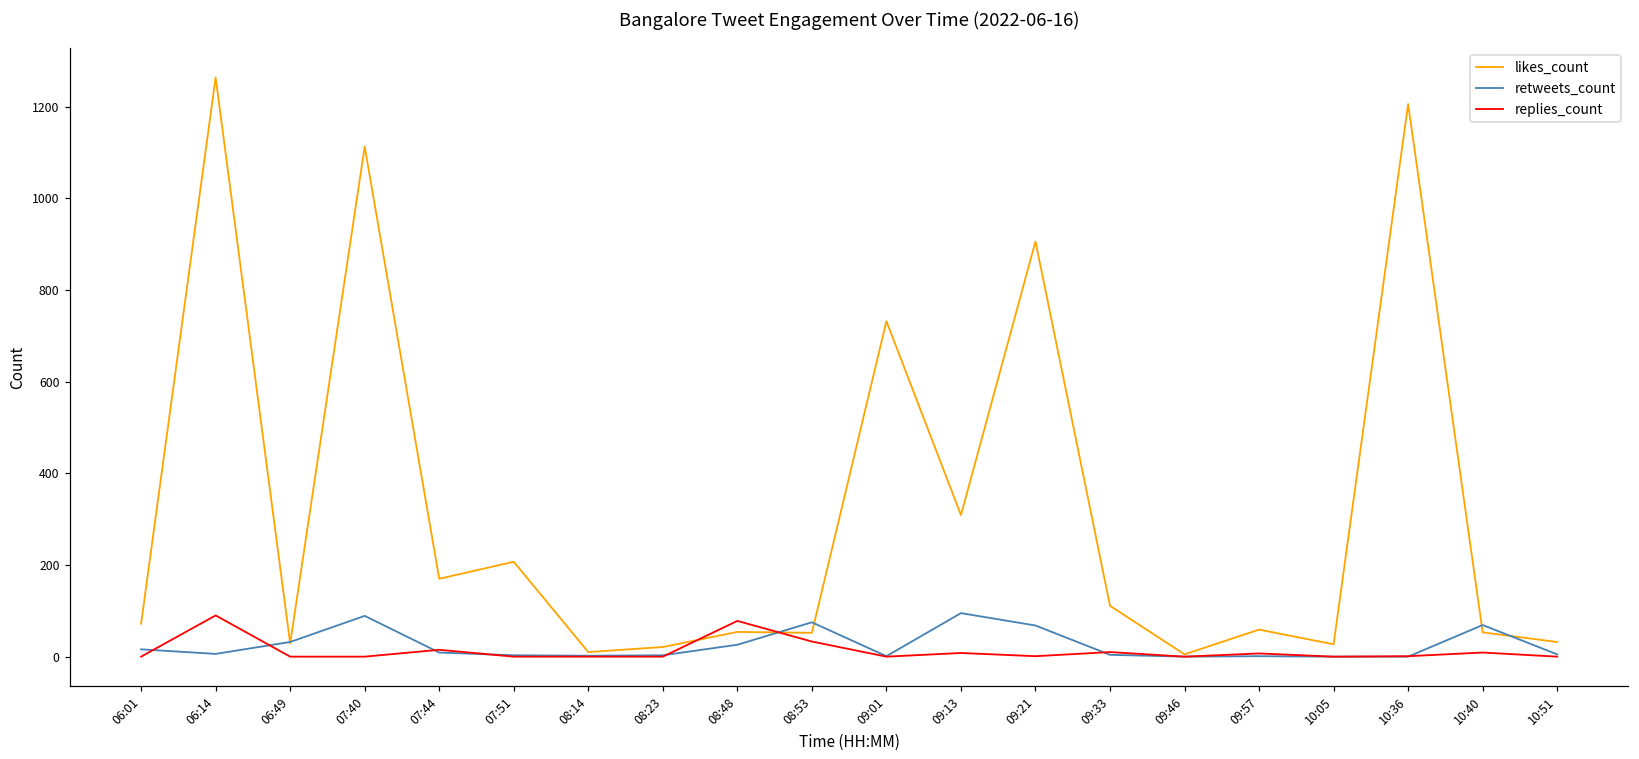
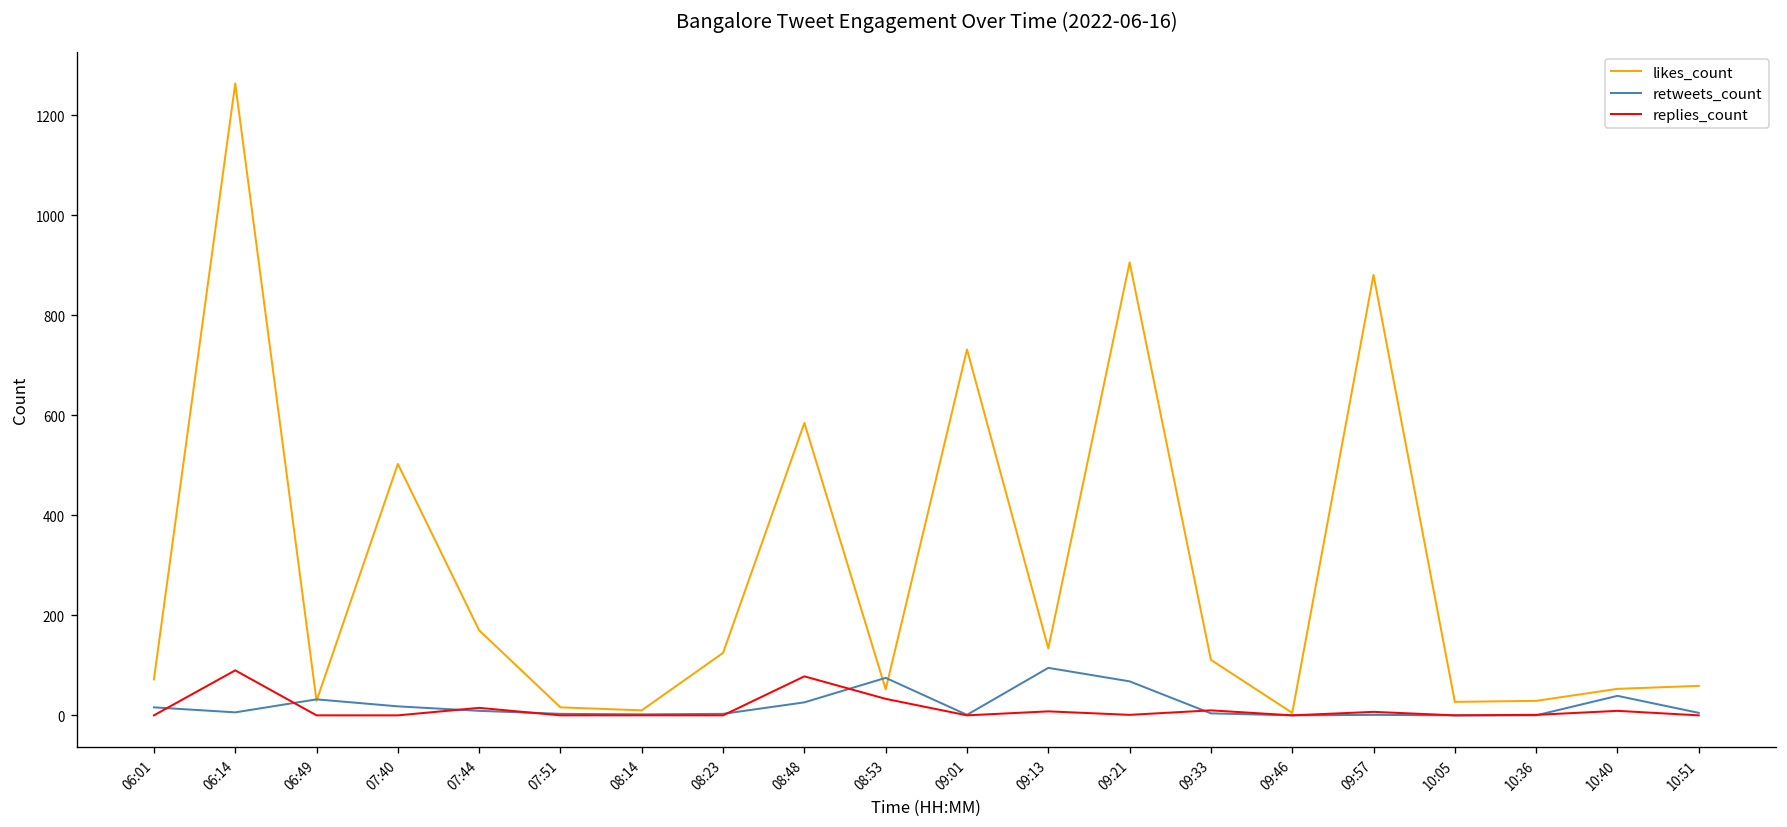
  {
    "likes_count": {
      "06:01": 70,
      "06:14": 1260,
-     "07:40": 1110,
+     "07:40": 500,
      "07:44": 170,
-     "07:51": 210,
+     "07:51": 20,
      "08:14": 10,
-     "08:23": 20,
-     "08:48": 50,
+     "08:23": 130,
+     "08:48": 590,
      "08:53": 50,
      "09:01": 730,
-     "09:13": 310,
+     "09:13": 130,
      "09:21": 910,
      "09:33": 110,
-     "09:57": 60,
+     "09:57": 880,
      "10:05": 30,
-     "10:36": 1210,
+     "10:36": 30,
      "10:40": 50,
-     "10:51": 30
+     "10:51": 60
    },
    "retweets_count": {
      "06:01": 20,
      "06:14": 10,
-     "07:40": 90,
+     "07:40": 20,
      "08:48": 30,
      "08:53": 80,
      "09:13": 100,
      "09:21": 70,
-     "10:40": 70
+     "10:40": 40
    },
    "replies_count": {
      "06:01": 0,
      "06:14": 90,
      "06:49": 0,
      "07:40": 0,
      "08:48": 80,
      "08:53": 30,
      "09:13": 10,
      "09:21": 0,
      "10:40": 10
    }
  }
